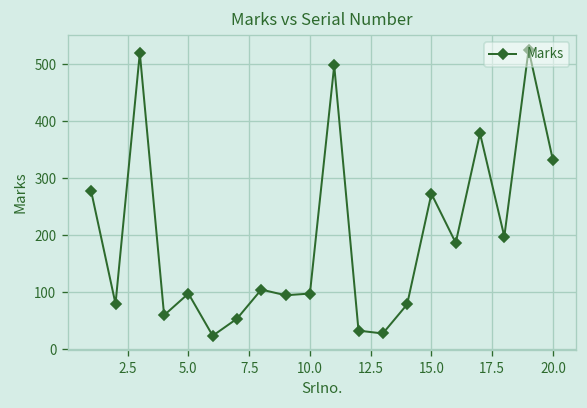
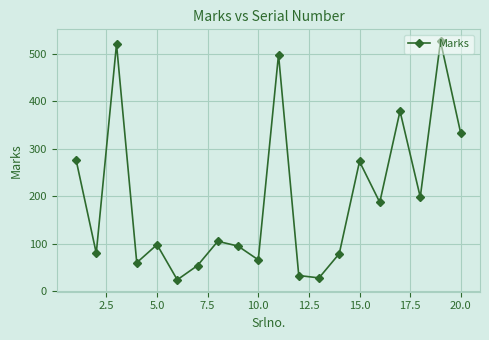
  {
    "5.0": 100,
-   "10.0": 100,
+   "10.0": 70,
    "15.0": 270,
    "20.0": 330
  }
